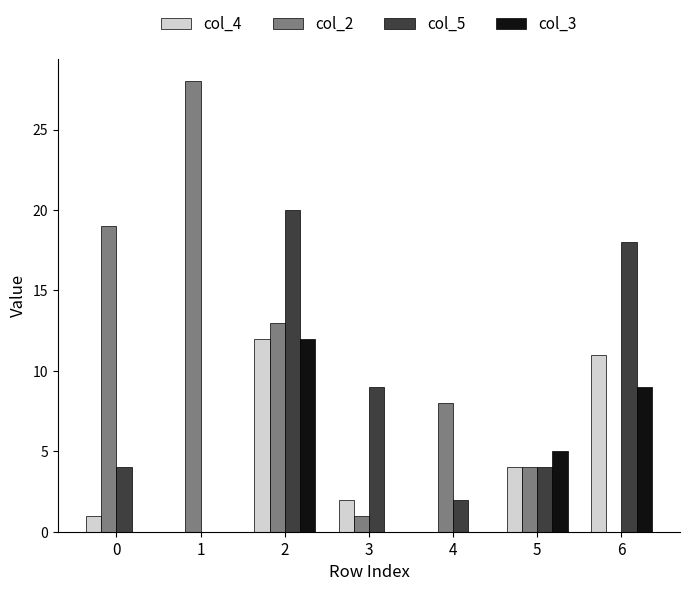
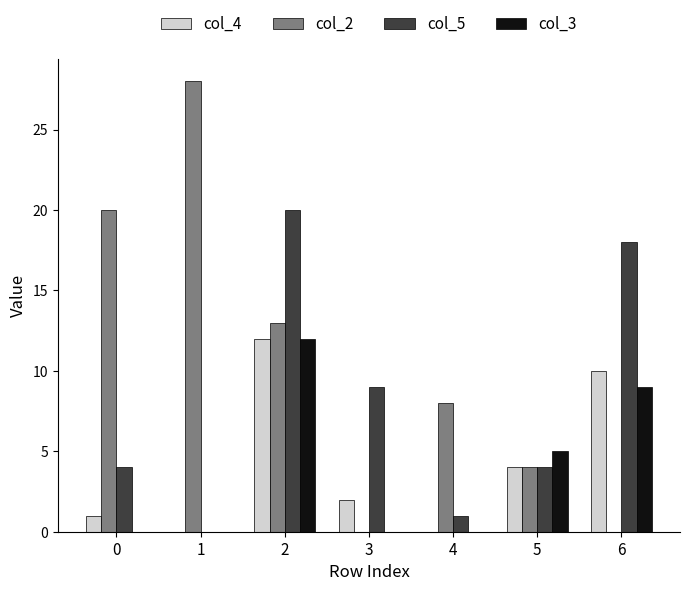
  {
    "col_4": {
      "0": 1,
      "1": 0,
      "2": 12,
      "3": 2,
      "4": 0,
      "5": 4,
-     "6": 11
+     "6": 10
    },
    "col_2": {
-     "0": 19,
+     "0": 20,
      "1": 28,
      "2": 13,
-     "3": 1,
+     "3": 0,
      "4": 8,
      "5": 4,
      "6": 0
    },
    "col_5": {
      "0": 4,
      "1": 0,
      "2": 20,
      "3": 9,
-     "4": 2,
+     "4": 1,
      "5": 4,
      "6": 18
    },
    "col_3": {
      "0": 0,
      "1": 0,
      "2": 12,
      "3": 0,
      "4": 0,
      "5": 5,
      "6": 9
    }
  }
